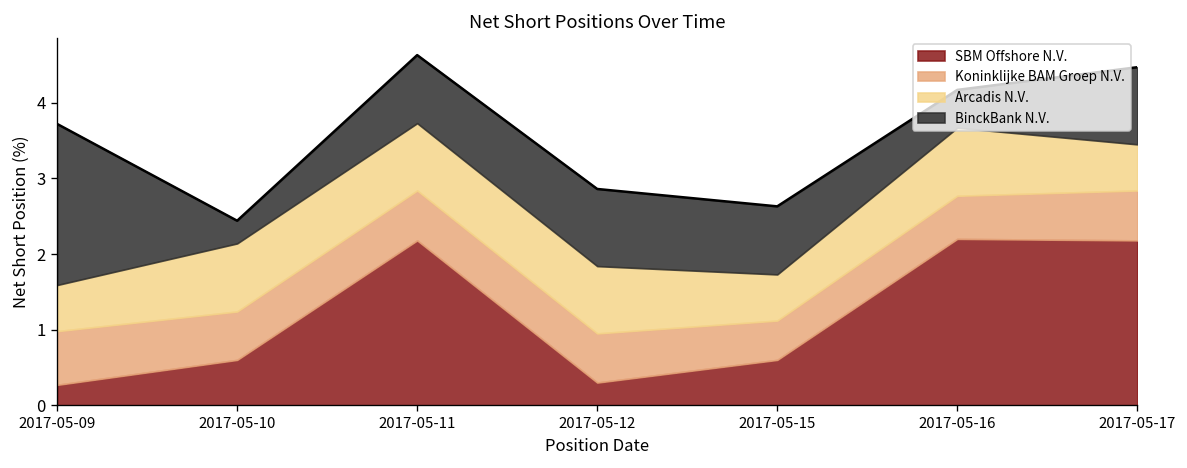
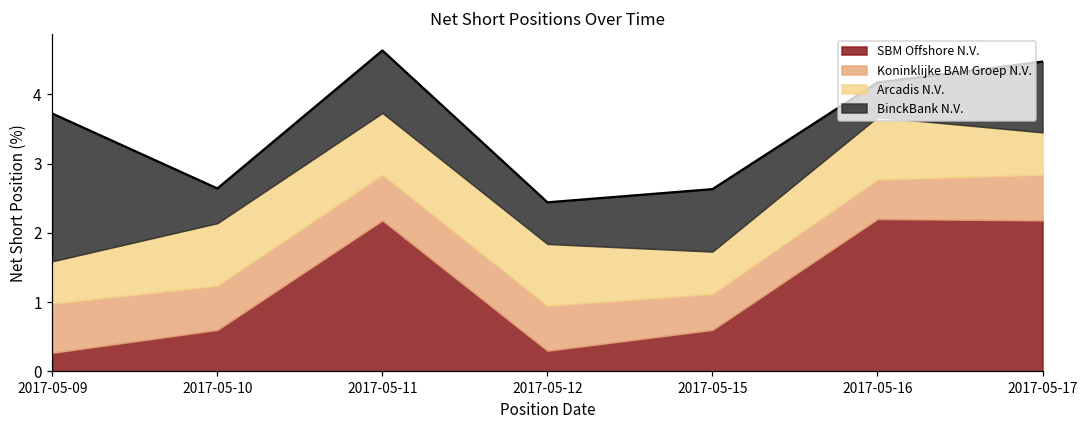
  {
    "SBM Offshore N.V.": {
      "2017-05-09": 0.3,
      "2017-05-10": 0.6,
      "2017-05-11": 2.2,
      "2017-05-12": 0.3,
      "2017-05-15": 0.6,
      "2017-05-16": 2.2,
      "2017-05-17": 2.2
    },
    "BinckBank N.V.": {
      "2017-05-09": 2.1,
-     "2017-05-10": 0.3,
+     "2017-05-10": 0.5,
      "2017-05-11": 0.9,
-     "2017-05-12": 1.0,
+     "2017-05-12": 0.6,
      "2017-05-15": 0.9,
      "2017-05-17": 1.0
    }
  }
